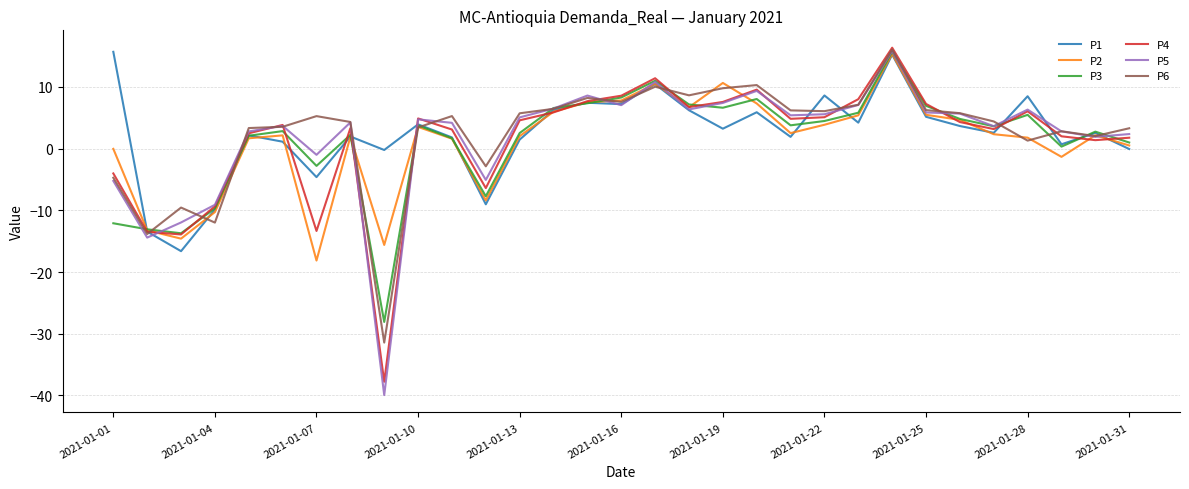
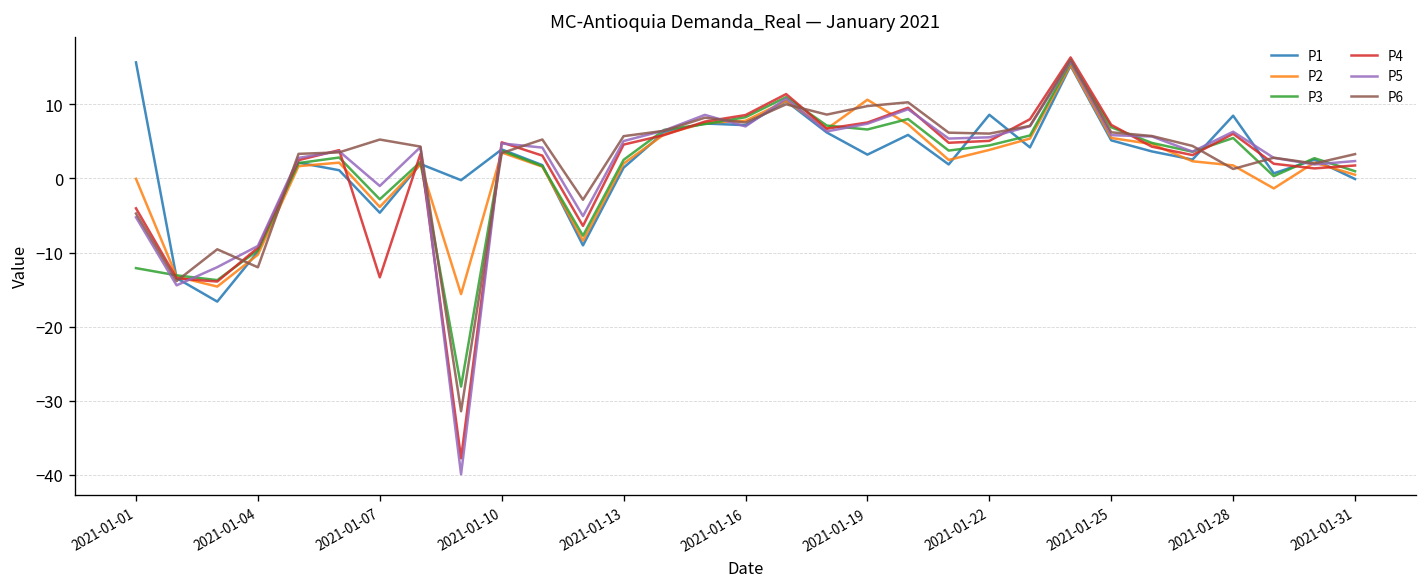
  {
    "P1": {
      "2021-01-01": 16,
      "2021-01-07": -5,
      "2021-01-13": 1,
      "2021-01-19": 3,
      "2021-01-22": 9,
      "2021-01-28": 8,
      "2021-01-31": 0
    },
    "P2": {
      "2021-01-01": 0,
      "2021-01-04": -10,
-     "2021-01-07": -18,
+     "2021-01-07": -4,
      "2021-01-13": 2,
      "2021-01-19": 11,
      "2021-01-22": 4,
      "2021-01-28": 2,
      "2021-01-31": 1
    },
    "P3": {
      "2021-01-01": -12,
      "2021-01-07": -3,
      "2021-01-13": 3,
      "2021-01-19": 7,
      "2021-01-22": 4,
      "2021-01-28": 5,
      "2021-01-31": 1
    },
    "P4": {
      "2021-01-01": -4,
      "2021-01-07": -13,
      "2021-01-13": 5,
      "2021-01-22": 5,
      "2021-01-31": 2
    },
    "P5": {
      "2021-01-01": -5,
      "2021-01-07": -1,
      "2021-01-13": 5,
      "2021-01-22": 6,
      "2021-01-31": 2
    },
    "P6": {
      "2021-01-01": -5,
      "2021-01-04": -12,
      "2021-01-07": 5,
      "2021-01-13": 6,
      "2021-01-19": 10,
      "2021-01-22": 6,
      "2021-01-28": 1,
      "2021-01-31": 3
    }
  }
